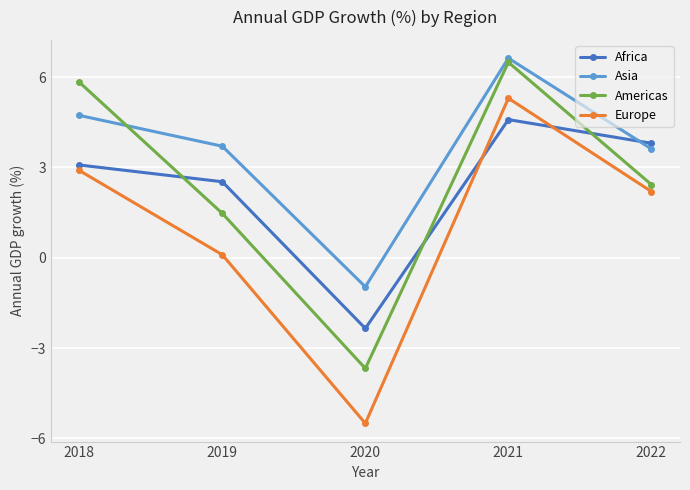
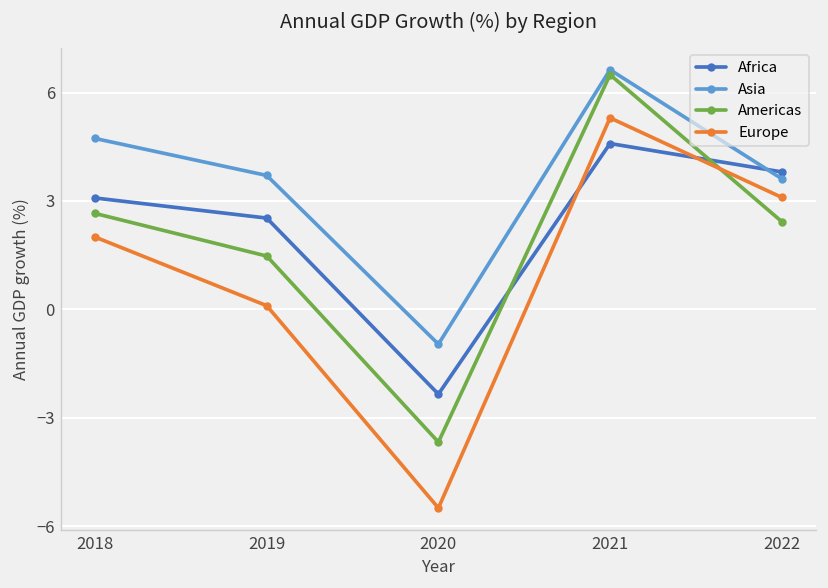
  {
    "Americas": {
-     "2018": 5.8,
+     "2018": 2.7,
      "2019": 1.5,
      "2020": -3.7,
      "2021": 6.5,
      "2022": 2.4
    },
    "Europe": {
-     "2018": 2.9,
+     "2018": 2.0,
      "2019": 0.1,
      "2020": -5.5,
      "2021": 5.3,
-     "2022": 2.2
+     "2022": 3.1
    }
  }
